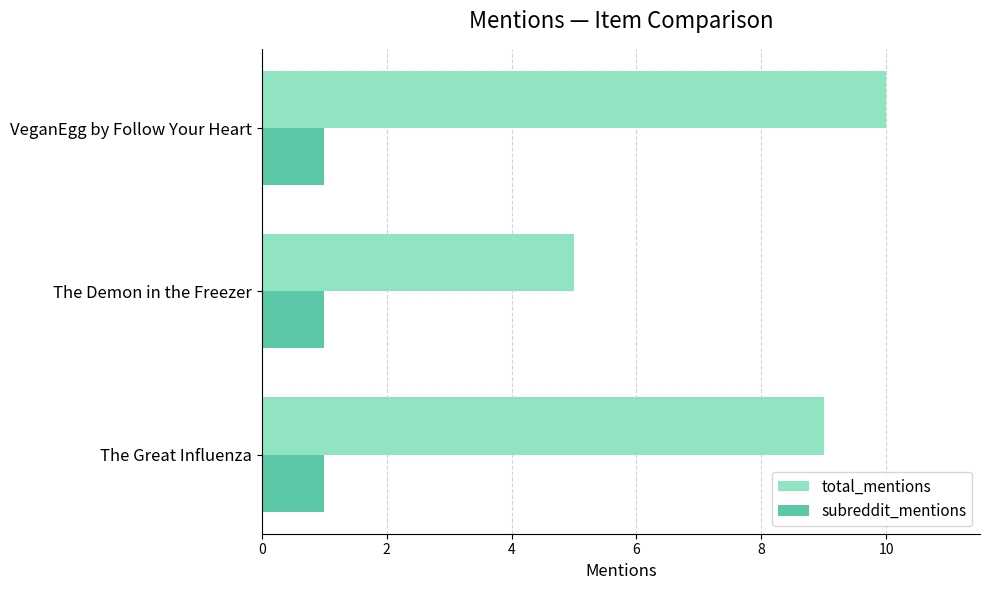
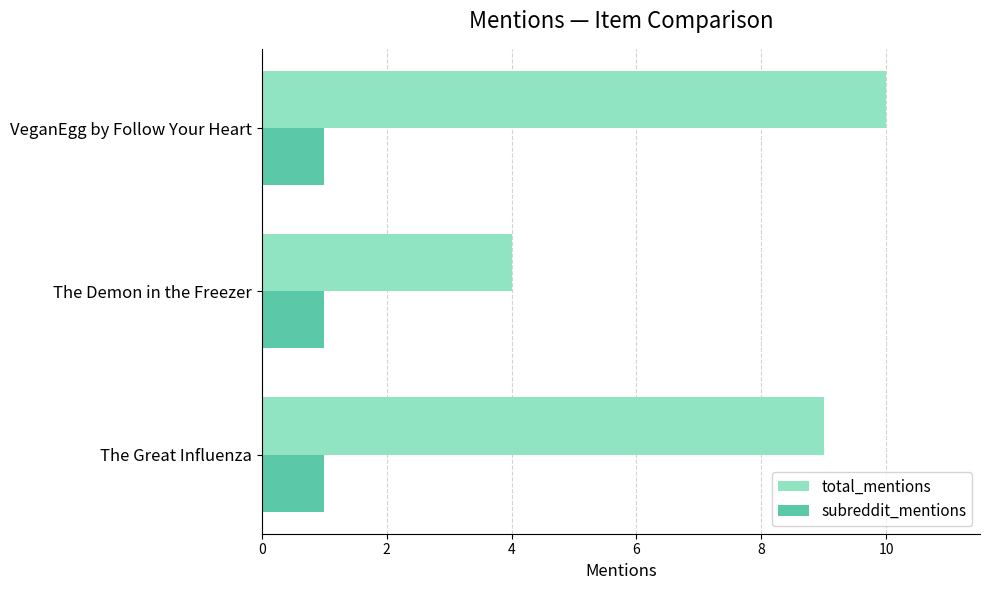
  {
    "total_mentions": {
      "VeganEgg by Follow Your Heart": 10,
-     "The Demon in the Freezer": 5,
+     "The Demon in the Freezer": 4,
      "The Great Influenza": 9
    },
    "subreddit_mentions": {
      "VeganEgg by Follow Your Heart": 1,
      "The Demon in the Freezer": 1,
      "The Great Influenza": 1
    }
  }
